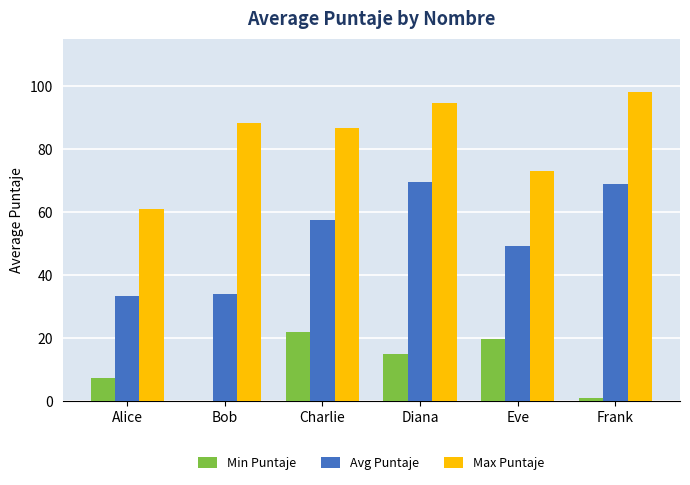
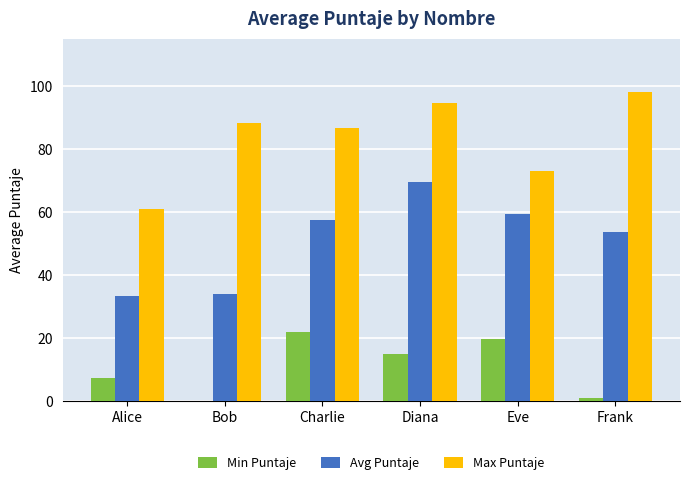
  {
    "Min Puntaje": {
      "Alice": 7,
      "Charlie": 22,
      "Diana": 15,
      "Eve": 20,
      "Frank": 1
    },
    "Avg Puntaje": {
      "Alice": 33,
      "Bob": 34,
      "Charlie": 58,
      "Diana": 70,
-     "Eve": 49,
-     "Frank": 69
+     "Eve": 59,
+     "Frank": 54
    },
    "Max Puntaje": {
      "Alice": 61,
      "Bob": 88,
      "Charlie": 87,
      "Diana": 95,
      "Eve": 73,
      "Frank": 98
    }
  }
